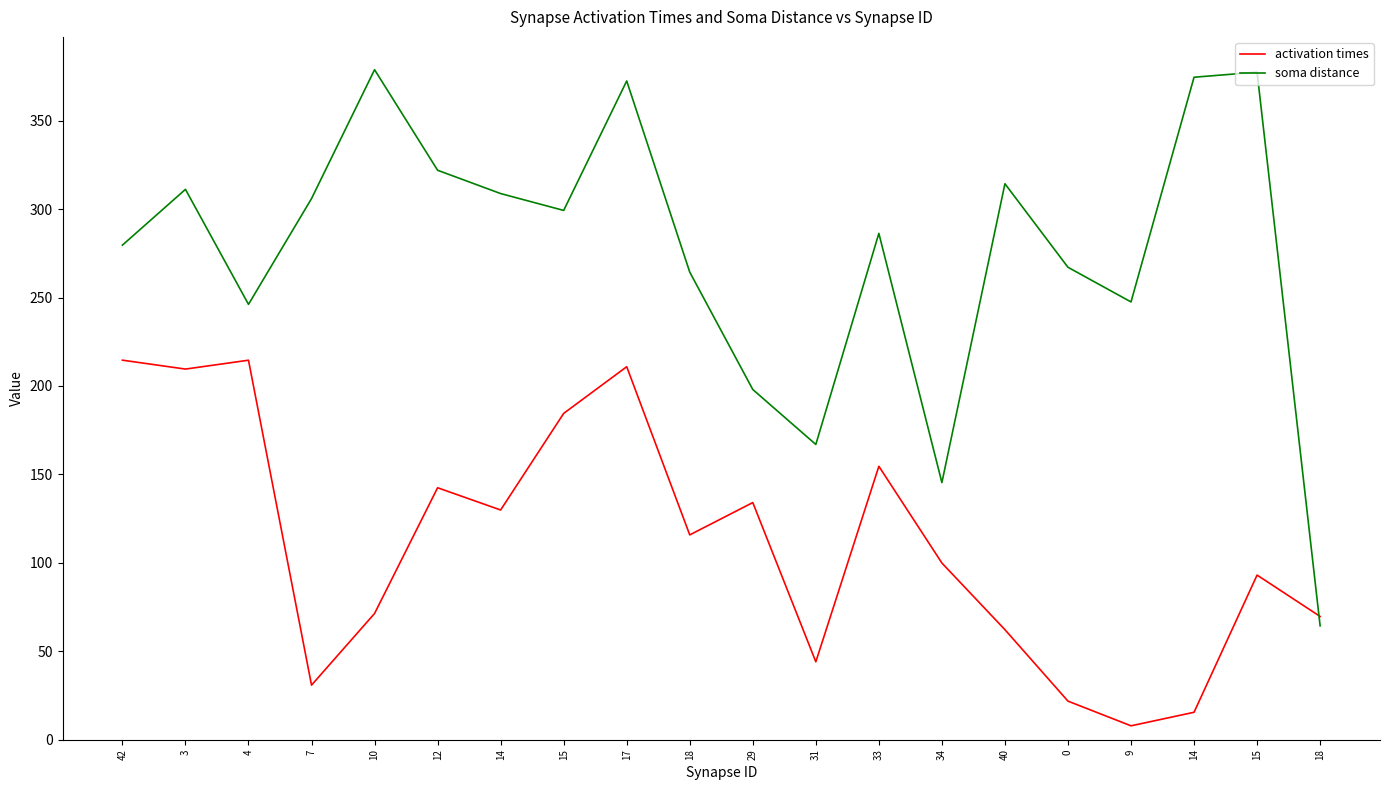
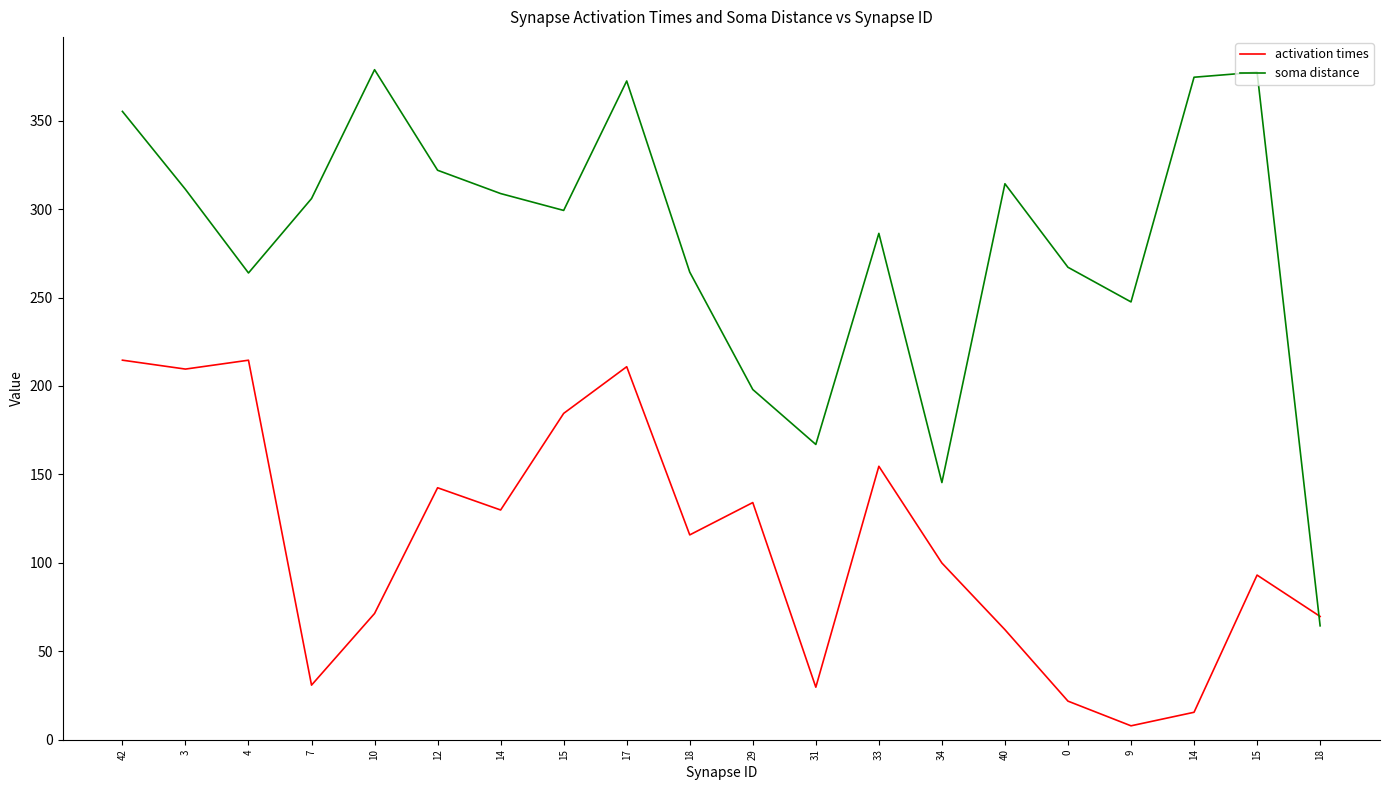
  {
    "activation times": {
      "42": 215,
      "3": 210,
      "4": 215,
      "7": 31,
      "10": 71,
      "12": 142,
      "17": 211,
      "29": 134,
-     "31": 44,
+     "31": 30,
      "33": 155,
      "34": 100,
      "40": 62,
      "0": 22,
      "9": 8
    },
    "soma distance": {
-     "42": 280,
+     "42": 355,
      "3": 311,
-     "4": 246,
+     "4": 264,
      "7": 306,
      "10": 379,
      "12": 322,
      "17": 372,
      "29": 198,
      "31": 167,
      "33": 286,
      "34": 145,
      "40": 314,
      "0": 267,
      "9": 248
    }
  }
